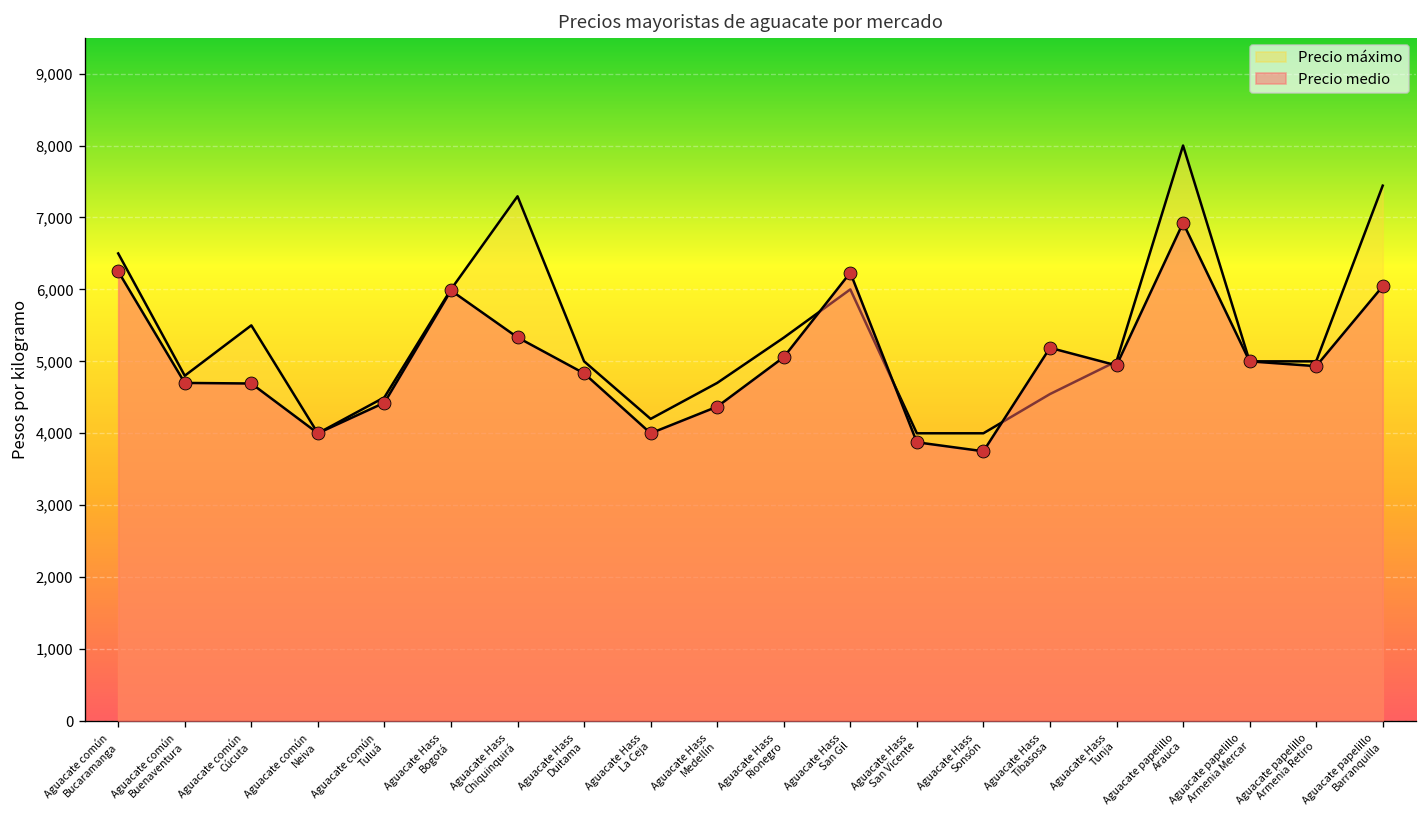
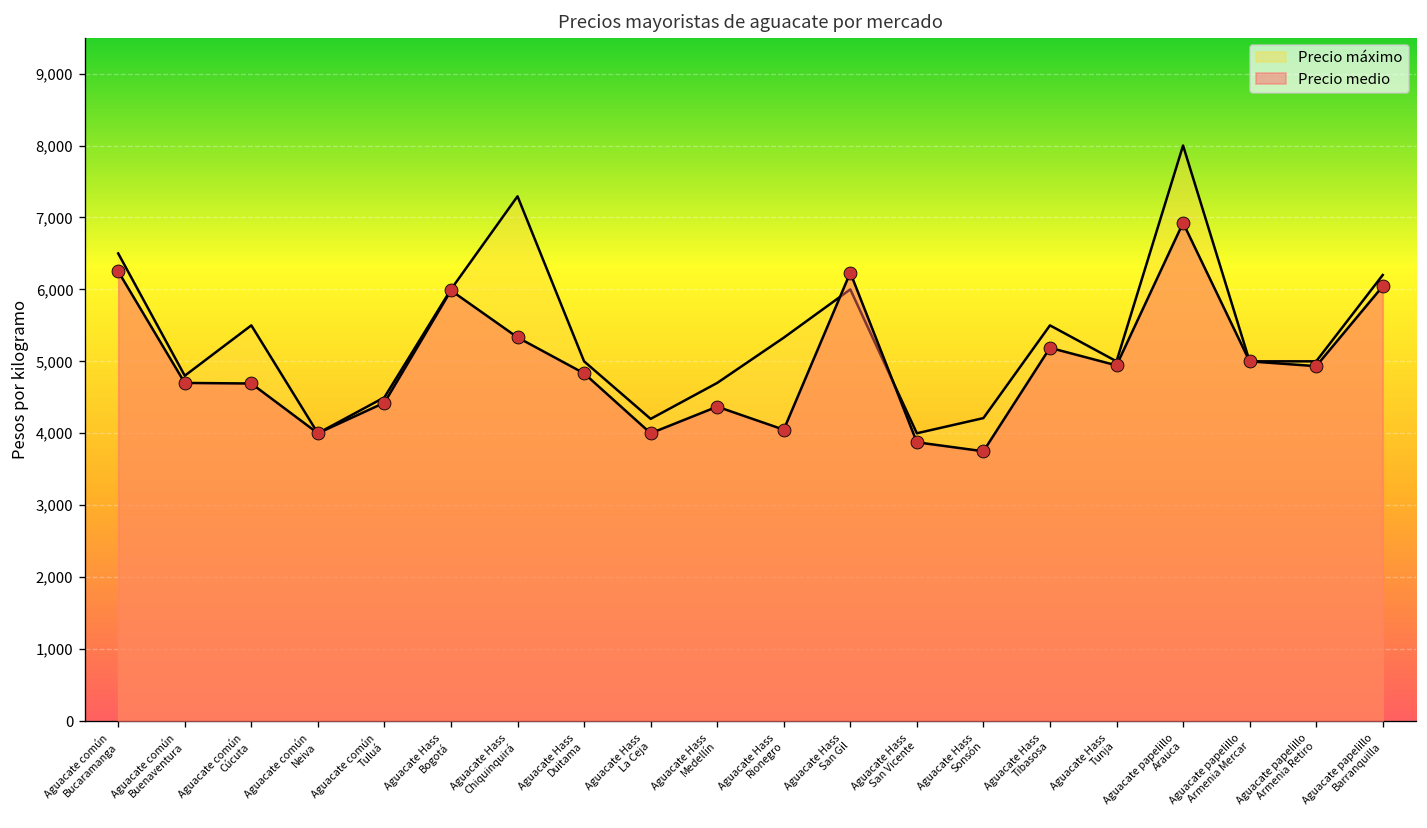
  {
    "Precio máximo": {
      "Aguacate común Bucaramanga": "6,500",
      "Aguacate común Buenaventura": "4,800",
      "Aguacate común Cúcuta": "5,500",
      "Aguacate común Tuluá": "4,500",
      "Aguacate Hass Chiquinquirá": "7,300",
      "Aguacate Hass Duitama": "5,000",
      "Aguacate Hass La Ceja": "4,200",
      "Aguacate Hass Medellín": "4,700",
      "Aguacate Hass Rionegro": "5,300",
      "Aguacate Hass San Gil": "6,000",
      "Aguacate Hass San Vicente": "4,000",
-     "Aguacate Hass Sonsón": "4,000",
-     "Aguacate Hass Tibasosa": "4,500",
+     "Aguacate Hass Sonsón": "4,200",
+     "Aguacate Hass Tibasosa": "5,500",
      "Aguacate Hass Tunja": "5,000",
      "Aguacate papelillo Arauca": "8,000",
      "Aguacate papelillo Armenia Retiro": "5,000",
-     "Aguacate papelillo Barranquilla": "7,400"
+     "Aguacate papelillo Barranquilla": "6,200"
    },
    "Precio medio": {
      "Aguacate común Bucaramanga": "6,300",
      "Aguacate común Buenaventura": "4,700",
      "Aguacate común Cúcuta": "4,700",
      "Aguacate común Tuluá": "4,400",
      "Aguacate Hass Chiquinquirá": "5,300",
      "Aguacate Hass Duitama": "4,800",
      "Aguacate Hass La Ceja": "4,000",
      "Aguacate Hass Medellín": "4,400",
-     "Aguacate Hass Rionegro": "5,100",
+     "Aguacate Hass Rionegro": "4,100",
      "Aguacate Hass San Gil": "6,200",
      "Aguacate Hass San Vicente": "3,900",
      "Aguacate Hass Sonsón": "3,800",
      "Aguacate Hass Tibasosa": "5,200",
      "Aguacate Hass Tunja": "4,900",
      "Aguacate papelillo Arauca": "6,900",
      "Aguacate papelillo Armenia Retiro": "4,900",
      "Aguacate papelillo Barranquilla": "6,000"
    }
  }
